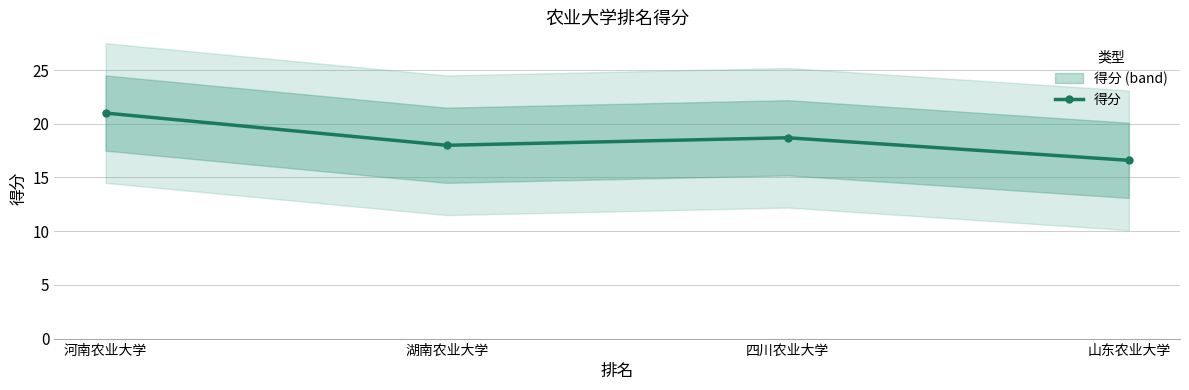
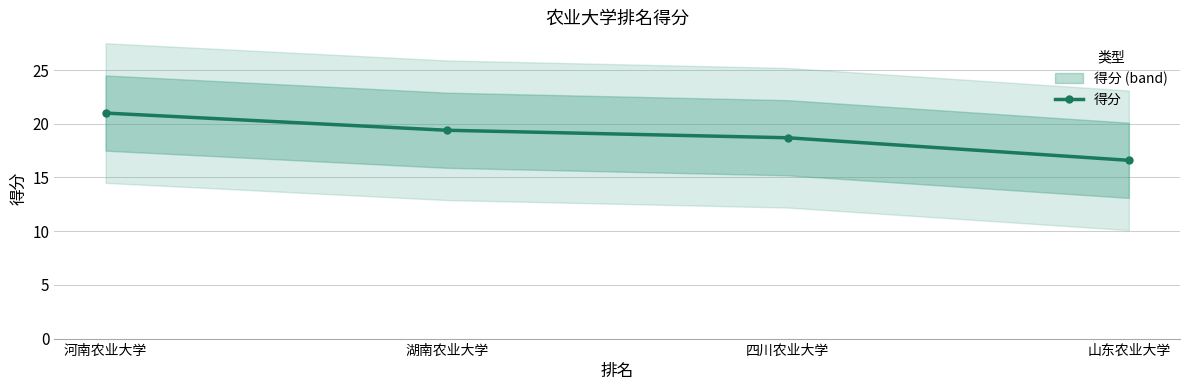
  {
    "得分": {
      "河南农业大学": 21.0,
-     "湖南农业大学": 18.0,
+     "湖南农业大学": 19.4,
      "四川农业大学": 18.7,
      "山东农业大学": 16.6
    }
  }
